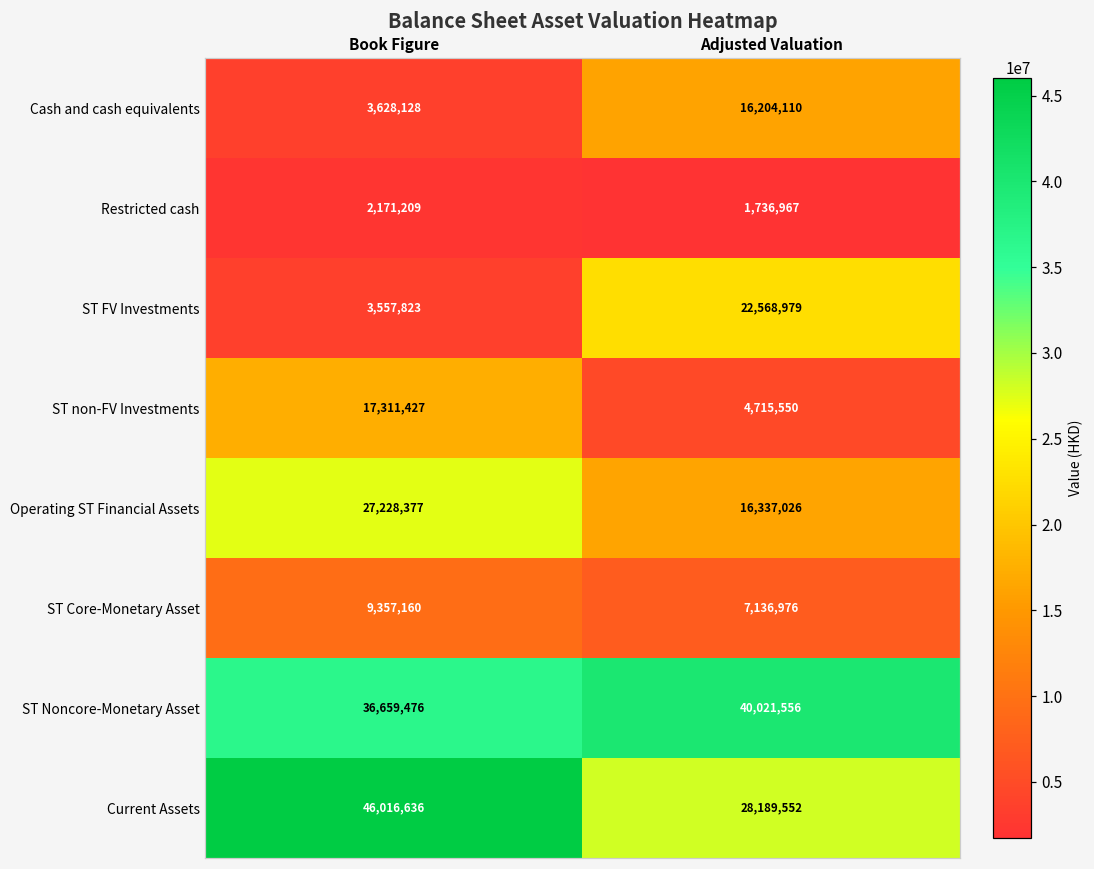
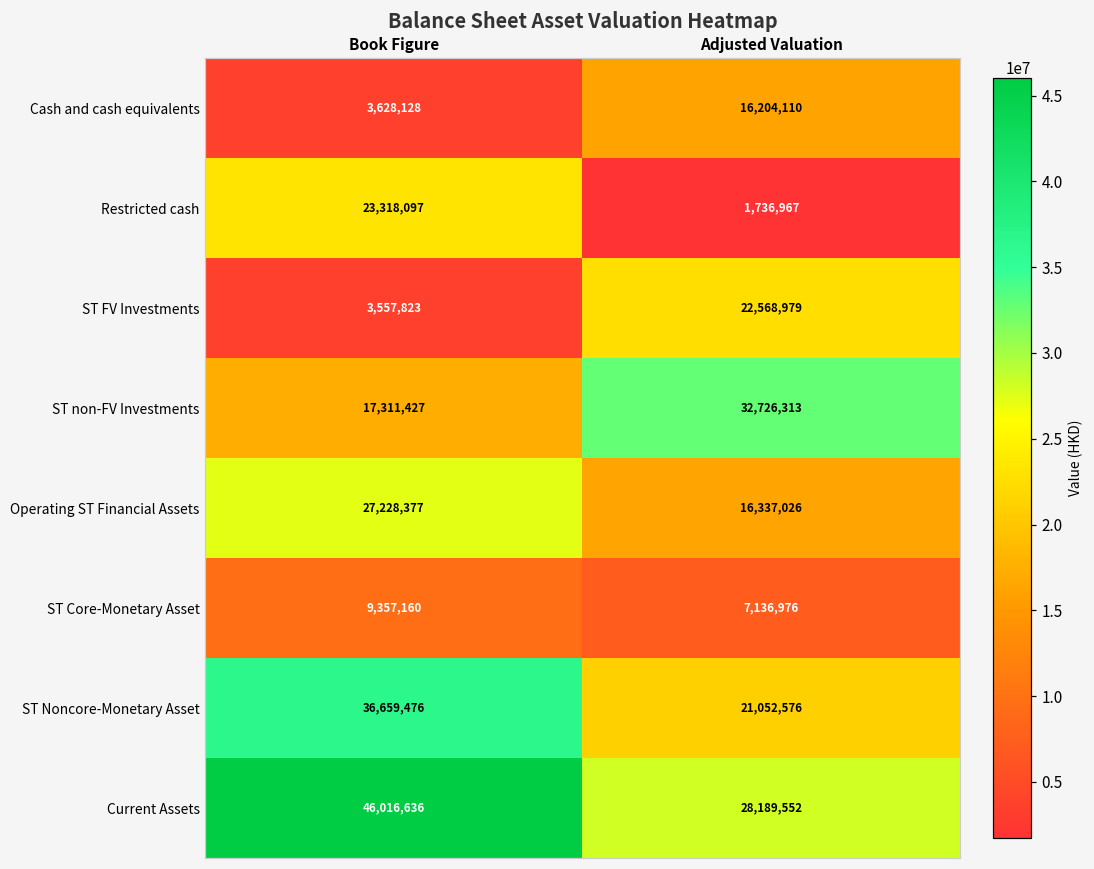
  {
    "Cash and cash equivalents": {
      "Book Figure": "3,628,128",
      "Adjusted Valuation": "16,204,110"
    },
    "Restricted cash": {
-     "Book Figure": "2,171,209",
+     "Book Figure": "23,318,097",
      "Adjusted Valuation": "1,736,967"
    },
    "ST FV Investments": {
      "Book Figure": "3,557,823",
      "Adjusted Valuation": "22,568,979"
    },
    "ST non-FV Investments": {
      "Book Figure": "17,311,427",
-     "Adjusted Valuation": "4,715,550"
+     "Adjusted Valuation": "32,726,313"
    },
    "Operating ST Financial Assets": {
      "Book Figure": "27,228,377",
      "Adjusted Valuation": "16,337,026"
    },
    "ST Core-Monetary Asset": {
      "Book Figure": "9,357,160",
      "Adjusted Valuation": "7,136,976"
    },
    "ST Noncore-Monetary Asset": {
      "Book Figure": "36,659,476",
-     "Adjusted Valuation": "40,021,556"
+     "Adjusted Valuation": "21,052,576"
    },
    "Current Assets": {
      "Book Figure": "46,016,636",
      "Adjusted Valuation": "28,189,552"
    }
  }
